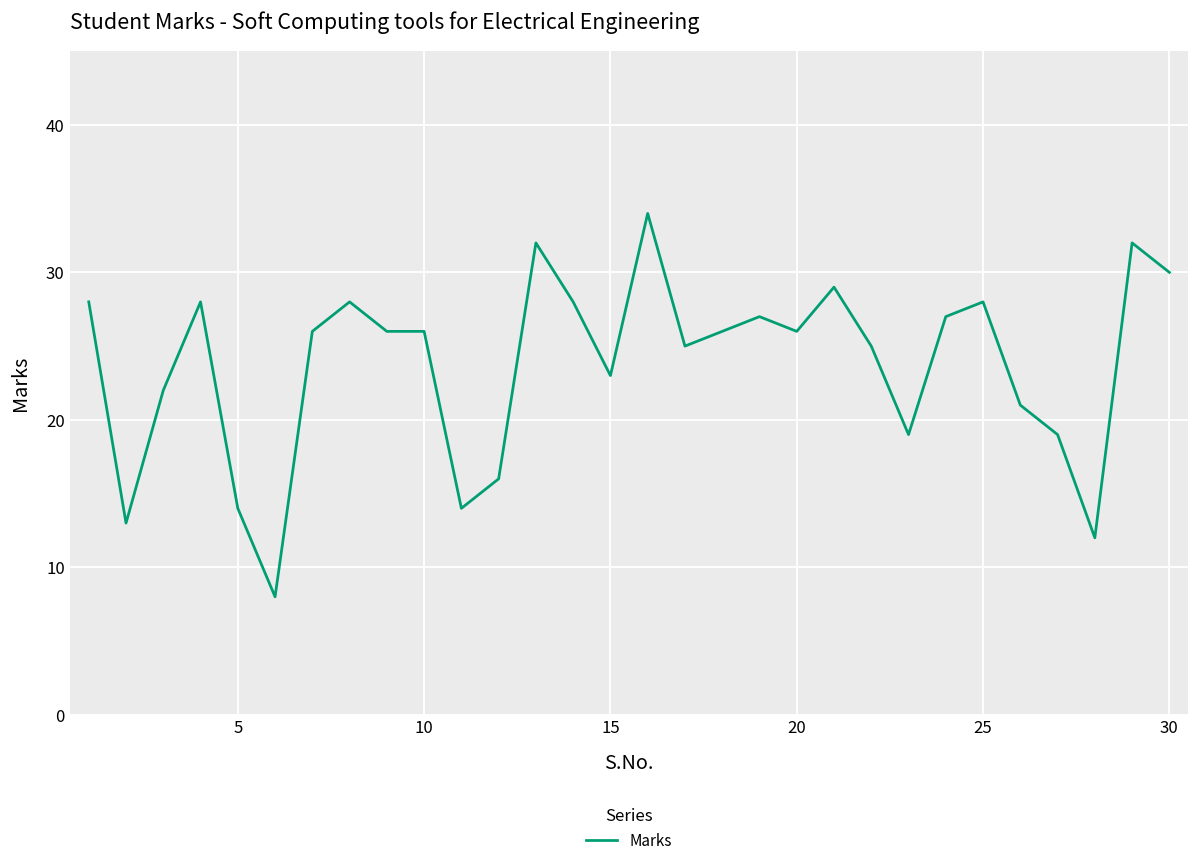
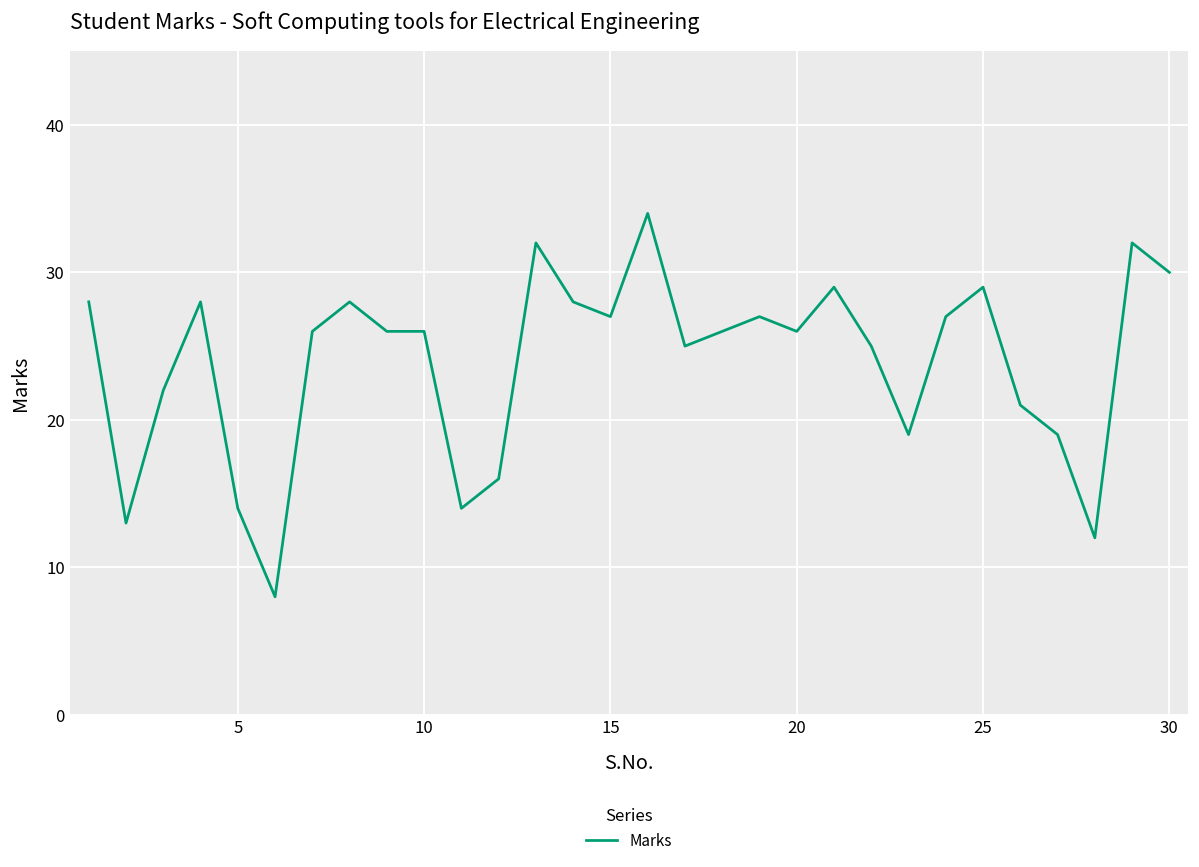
  {
    "5": 14,
    "10": 26,
-   "15": 23,
+   "15": 27,
    "20": 26,
-   "25": 28,
+   "25": 29,
    "30": 30
  }
